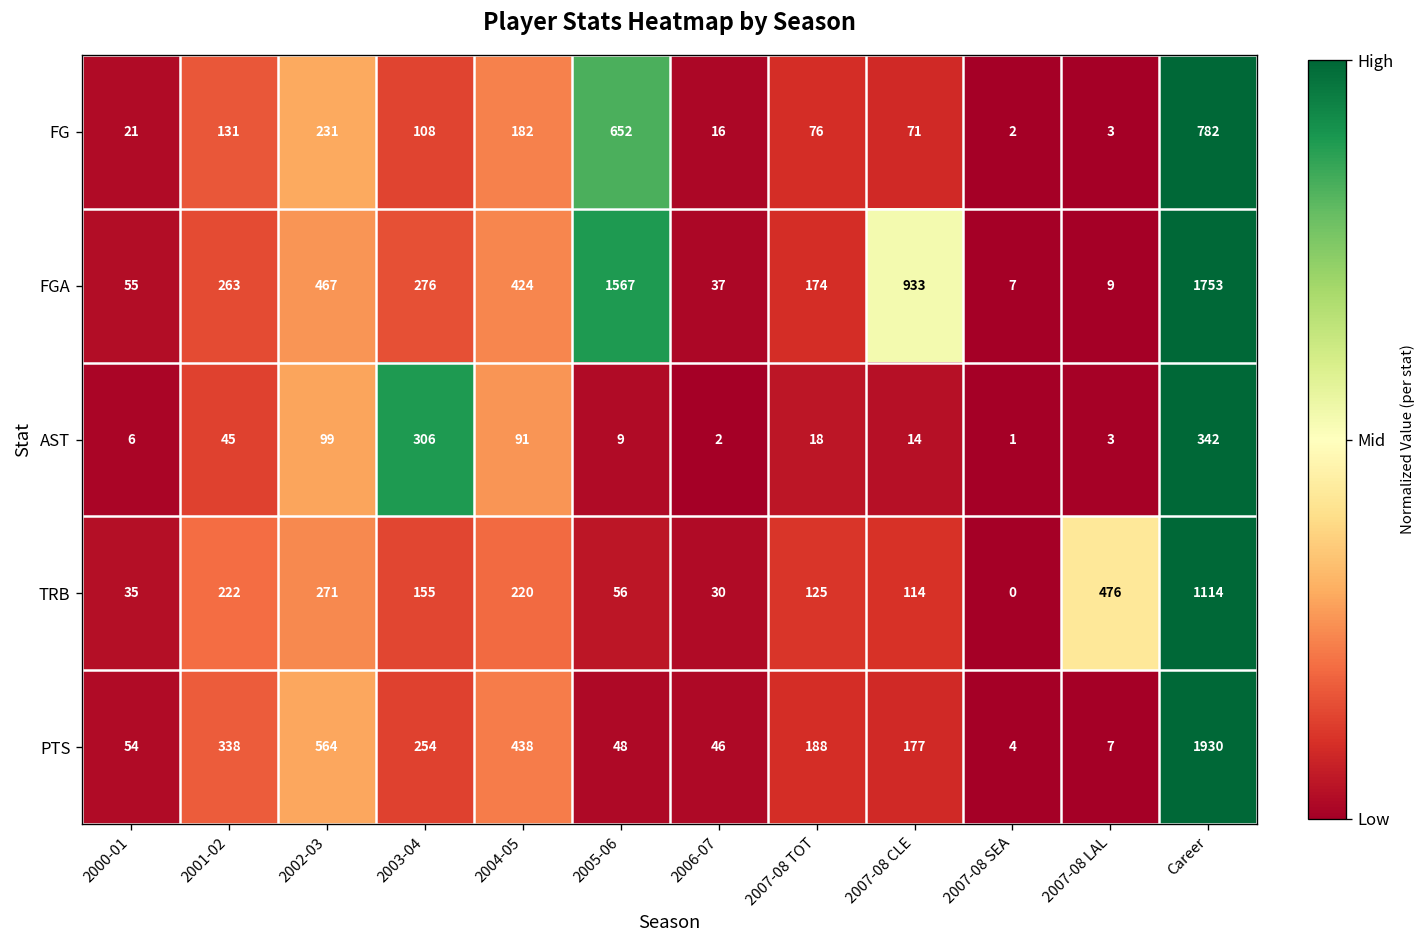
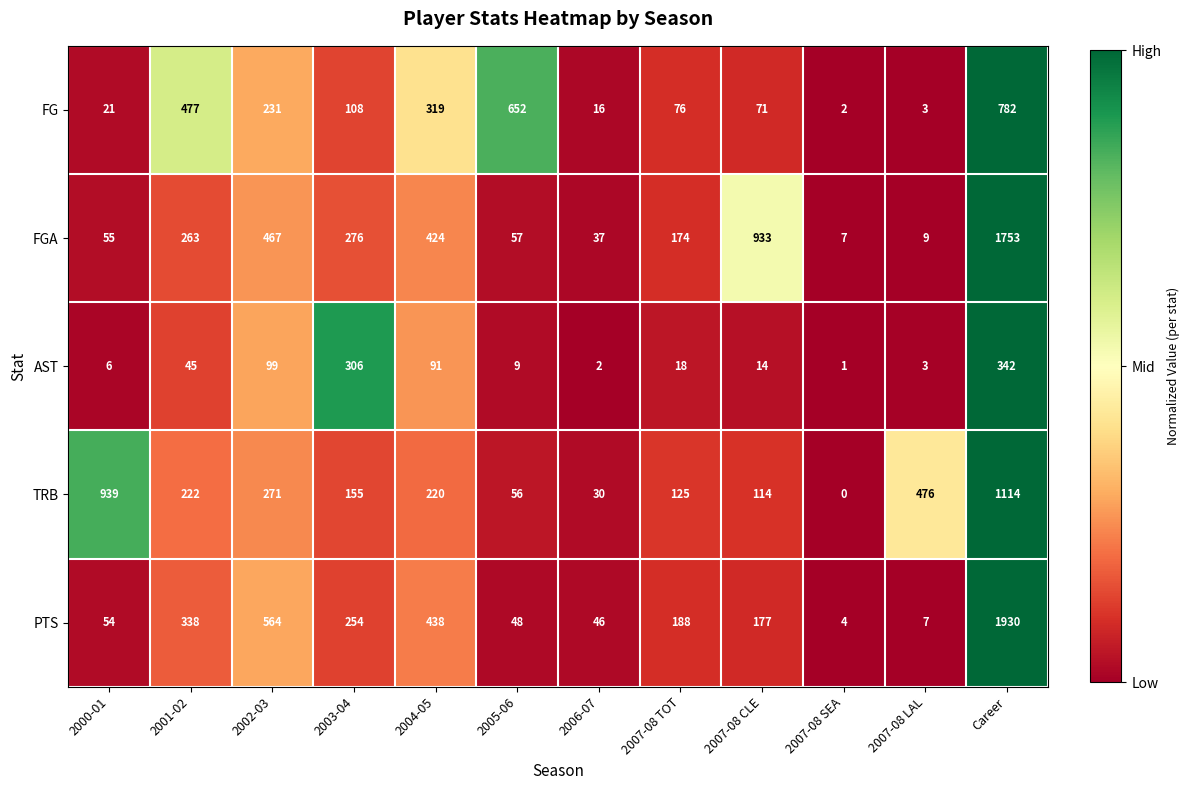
  {
    "FG": {
      "2000-01": 21,
-     "2001-02": 131,
+     "2001-02": 477,
      "2002-03": 231,
      "2003-04": 108,
-     "2004-05": 182,
+     "2004-05": 319,
      "2005-06": 652,
      "2006-07": 16,
      "2007-08 TOT": 76,
      "2007-08 CLE": 71,
      "2007-08 SEA": 2,
      "2007-08 LAL": 3,
      "Career": 782
    },
    "FGA": {
      "2000-01": 55,
      "2001-02": 263,
      "2002-03": 467,
      "2003-04": 276,
      "2004-05": 424,
-     "2005-06": 1567,
+     "2005-06": 57,
      "2006-07": 37,
      "2007-08 TOT": 174,
      "2007-08 CLE": 933,
      "2007-08 SEA": 7,
      "2007-08 LAL": 9,
      "Career": 1753
    },
    "AST": {
      "2000-01": 6,
      "2001-02": 45,
      "2002-03": 99,
      "2003-04": 306,
      "2004-05": 91,
      "2005-06": 9,
      "2006-07": 2,
      "2007-08 TOT": 18,
      "2007-08 CLE": 14,
      "2007-08 SEA": 1,
      "2007-08 LAL": 3,
      "Career": 342
    },
    "TRB": {
-     "2000-01": 35,
+     "2000-01": 939,
      "2001-02": 222,
      "2002-03": 271,
      "2003-04": 155,
      "2004-05": 220,
      "2005-06": 56,
      "2006-07": 30,
      "2007-08 TOT": 125,
      "2007-08 CLE": 114,
      "2007-08 SEA": 0,
      "2007-08 LAL": 476,
      "Career": 1114
    },
    "PTS": {
      "2000-01": 54,
      "2001-02": 338,
      "2002-03": 564,
      "2003-04": 254,
      "2004-05": 438,
      "2005-06": 48,
      "2006-07": 46,
      "2007-08 TOT": 188,
      "2007-08 CLE": 177,
      "2007-08 SEA": 4,
      "2007-08 LAL": 7,
      "Career": 1930
    }
  }
